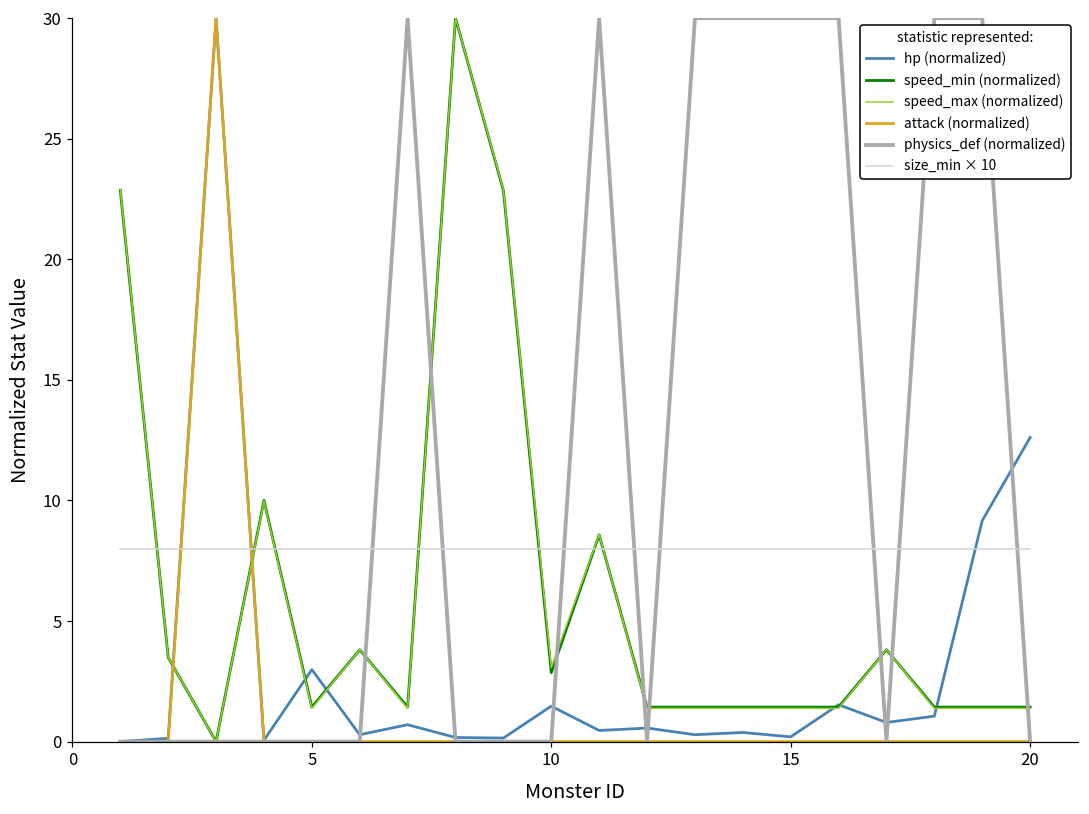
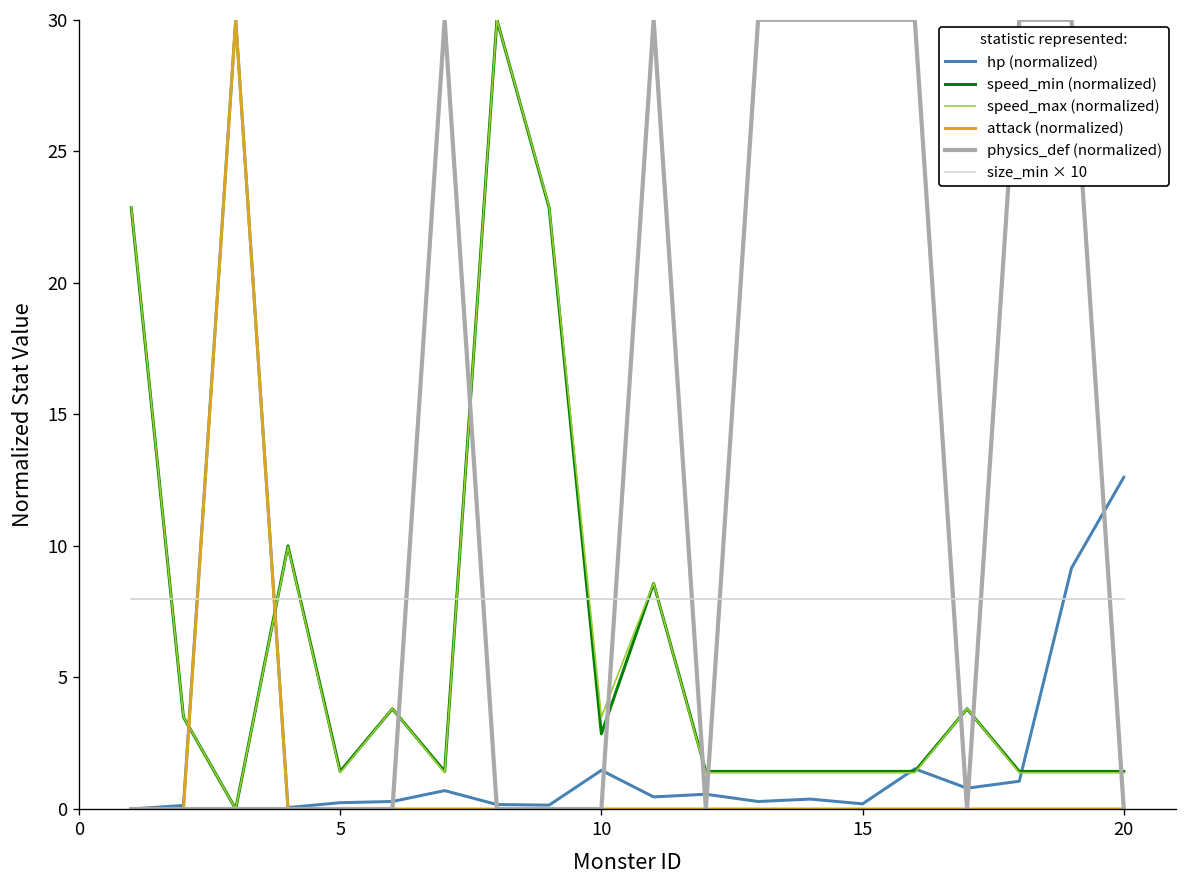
  {
    "hp (normalized)": {
-     "5": 3.0,
+     "5": 0.2,
      "10": 1.5,
      "15": 0.2,
      "20": 12.6
    },
    "speed_min (normalized)": {
      "10": 2.9
    },
    "speed_max (normalized)": {
-     "10": 3.1
+     "10": 3.5
    },
    "attack (normalized)": {
      "15": 0.0
    },
    "physics_def (normalized)": {
      "15": 30.0
    },
    "size_min × 10": {
      "5": 8.0,
      "10": 8.0,
      "15": 8.0,
      "20": 8.0
    }
  }
